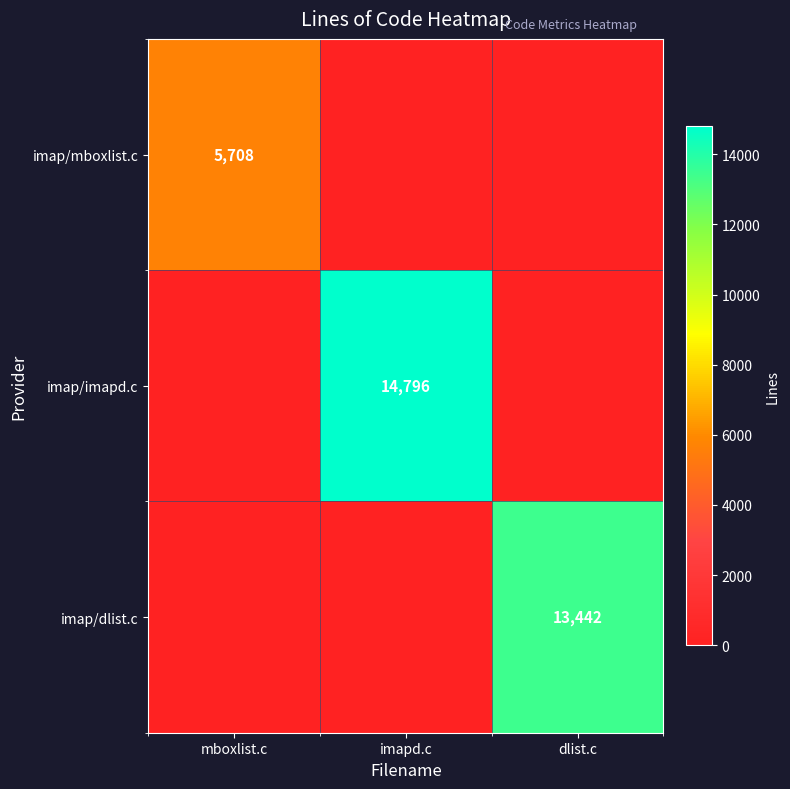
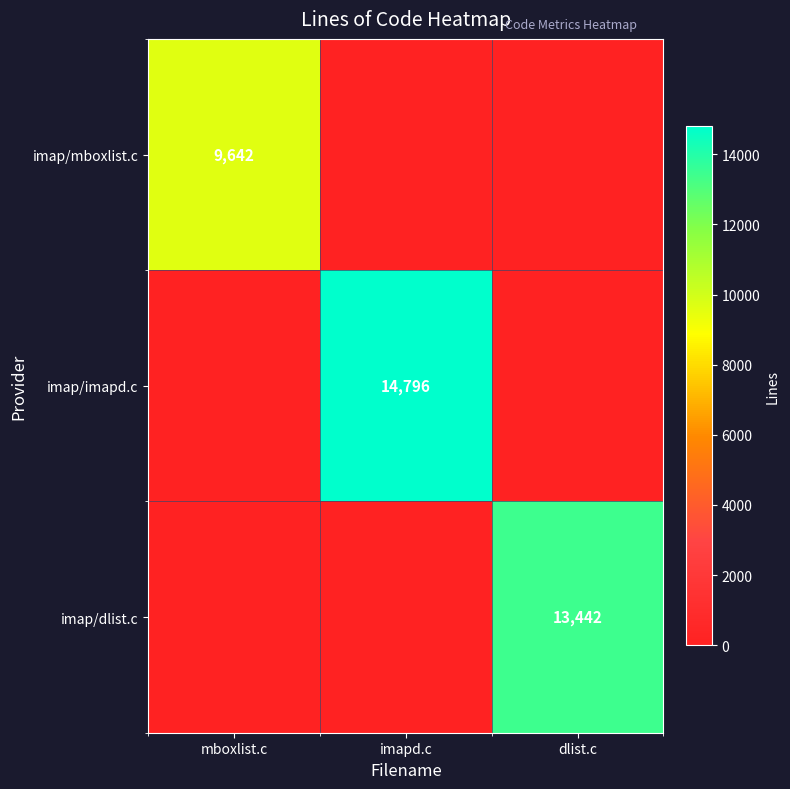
  {
    "imap/mboxlist.c": {
-     "mboxlist.c": "5,708"
+     "mboxlist.c": "9,642"
    },
    "imap/imapd.c": {
      "imapd.c": "14,796"
    },
    "imap/dlist.c": {
      "dlist.c": "13,442"
    }
  }
